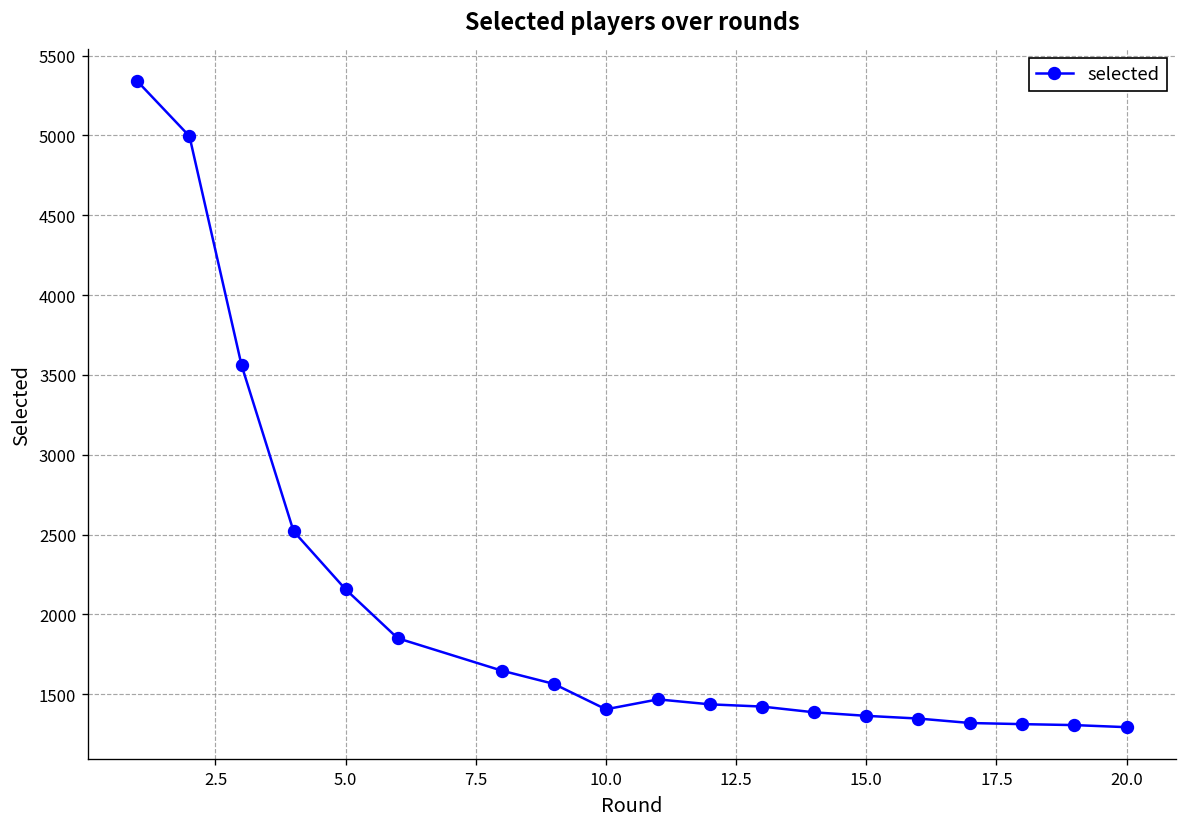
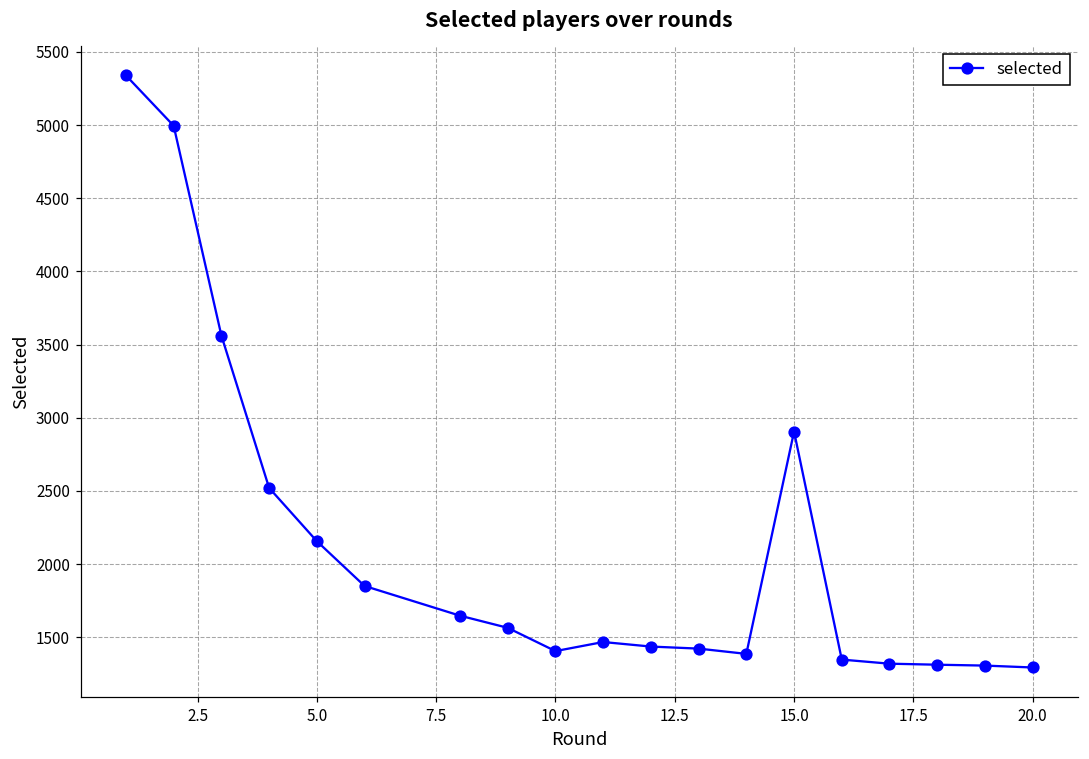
  {
    "5.0": 2160,
    "10.0": 1410,
-   "15.0": 1370,
+   "15.0": 2910,
    "20.0": 1290
  }
